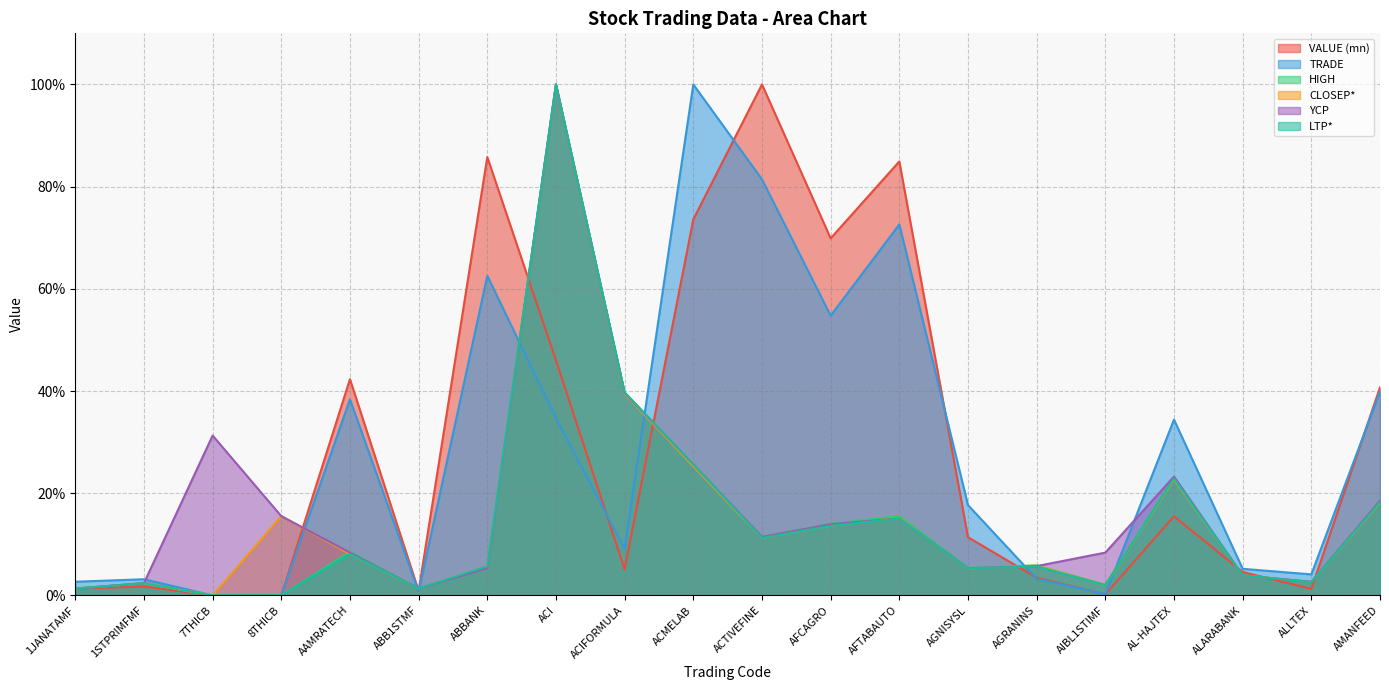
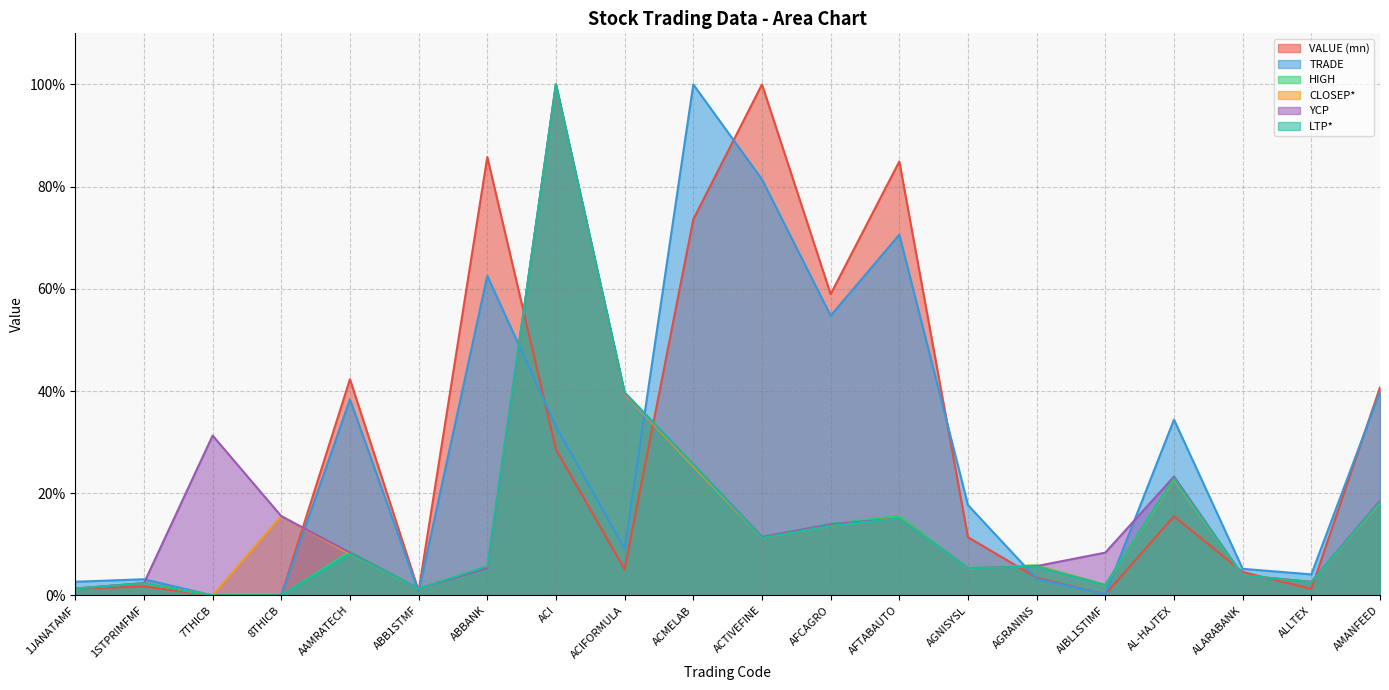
  {
    "VALUE (mn)": {
      "1STPRIMFMF": "2%",
      "AAMRATECH": "42%",
      "ABBANK": "86%",
-     "ACI": "46%",
+     "ACI": "29%",
      "ACIFORMULA": "5%",
      "ACMELAB": "74%",
      "ACTIVEFINE": "100%",
-     "AFCAGRO": "70%",
+     "AFCAGRO": "59%",
      "AFTABAUTO": "85%",
      "AGNISYSL": "11%",
      "AL-HAJTEX": "15%",
      "ALARABANK": "5%",
      "ALLTEX": "1%",
      "AMANFEED": "41%"
    },
    "TRADE": {
      "1JANATAMF": "3%",
      "1STPRIMFMF": "3%",
      "AAMRATECH": "38%",
      "ABBANK": "63%",
-     "ACI": "35%",
+     "ACI": "33%",
      "ACIFORMULA": "9%",
      "ACMELAB": "100%",
      "ACTIVEFINE": "81%",
      "AFCAGRO": "55%",
-     "AFTABAUTO": "73%",
+     "AFTABAUTO": "71%",
      "AGNISYSL": "18%",
      "AL-HAJTEX": "34%",
      "ALARABANK": "5%",
      "ALLTEX": "4%",
      "AMANFEED": "40%"
    },
    "YCP": {
      "7THICB": "31%",
      "AIBL1STIMF": "8%"
    }
  }
